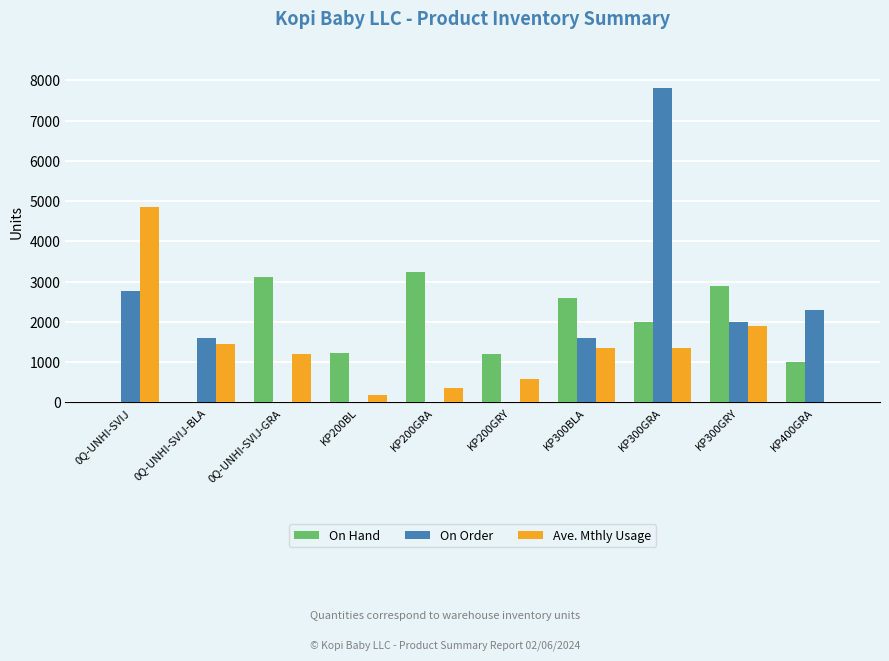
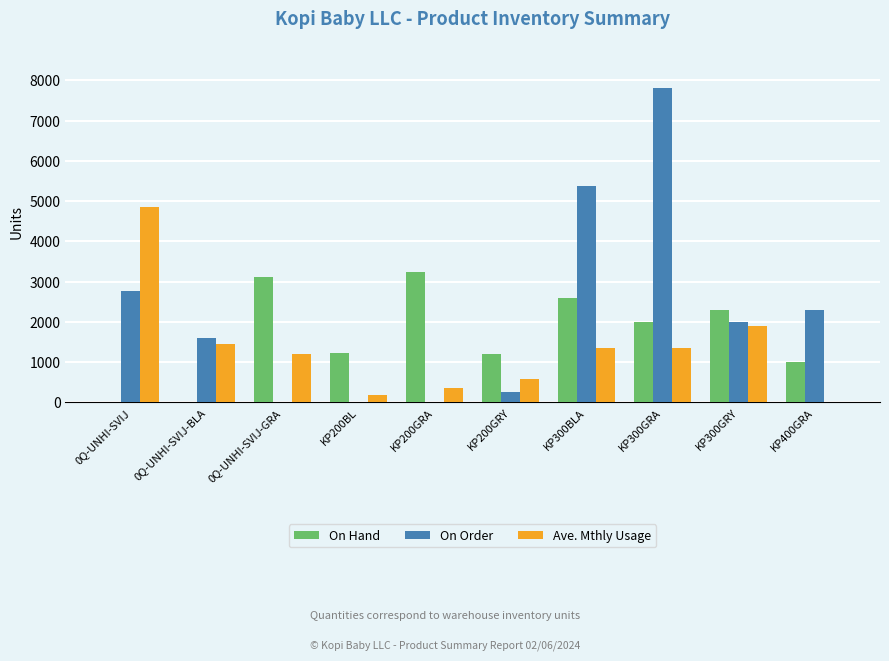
  {
    "On Hand": {
      "0Q-UNHI-SVIJ": 0,
      "0Q-UNHI-SVIJ-BLA": 0,
      "0Q-UNHI-SVIJ-GRA": 3100,
      "KP200BL": 1200,
      "KP200GRA": 3200,
      "KP200GRY": 1200,
      "KP300BLA": 2600,
      "KP300GRA": 2000,
-     "KP300GRY": 2900,
+     "KP300GRY": 2300,
      "KP400GRA": 1000
    },
    "On Order": {
      "0Q-UNHI-SVIJ": 2800,
      "0Q-UNHI-SVIJ-BLA": 1600,
      "0Q-UNHI-SVIJ-GRA": 0,
      "KP200BL": 0,
      "KP200GRA": 0,
-     "KP200GRY": 0,
-     "KP300BLA": 1600,
+     "KP200GRY": 300,
+     "KP300BLA": 5400,
      "KP300GRA": 7800,
      "KP300GRY": 2000,
      "KP400GRA": 2300
    },
    "Ave. Mthly Usage": {
      "0Q-UNHI-SVIJ": 4900,
      "0Q-UNHI-SVIJ-BLA": 1400,
      "0Q-UNHI-SVIJ-GRA": 1200,
      "KP200BL": 200,
      "KP200GRA": 400,
      "KP200GRY": 600,
      "KP300BLA": 1400,
      "KP300GRA": 1400,
      "KP300GRY": 1900,
      "KP400GRA": 0
    }
  }
